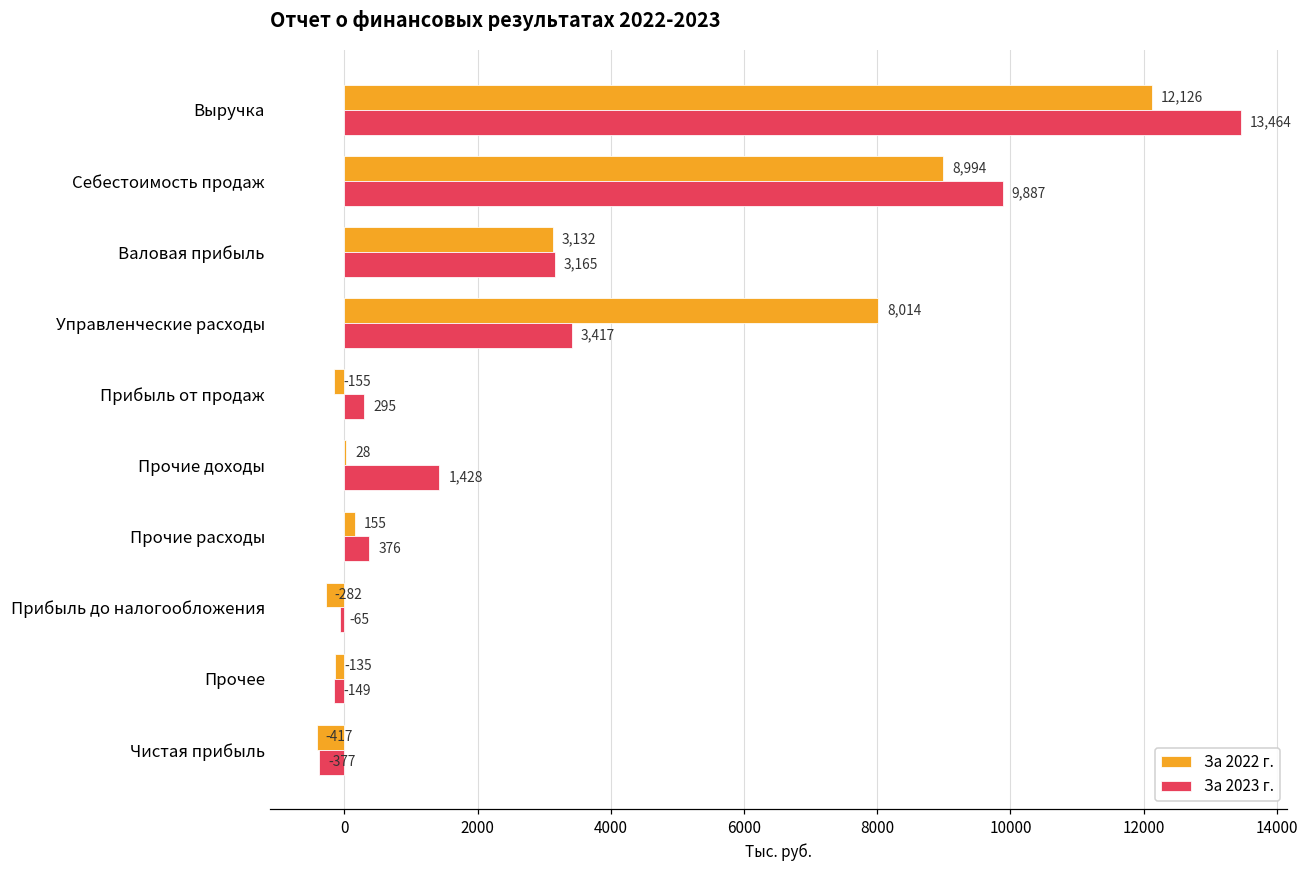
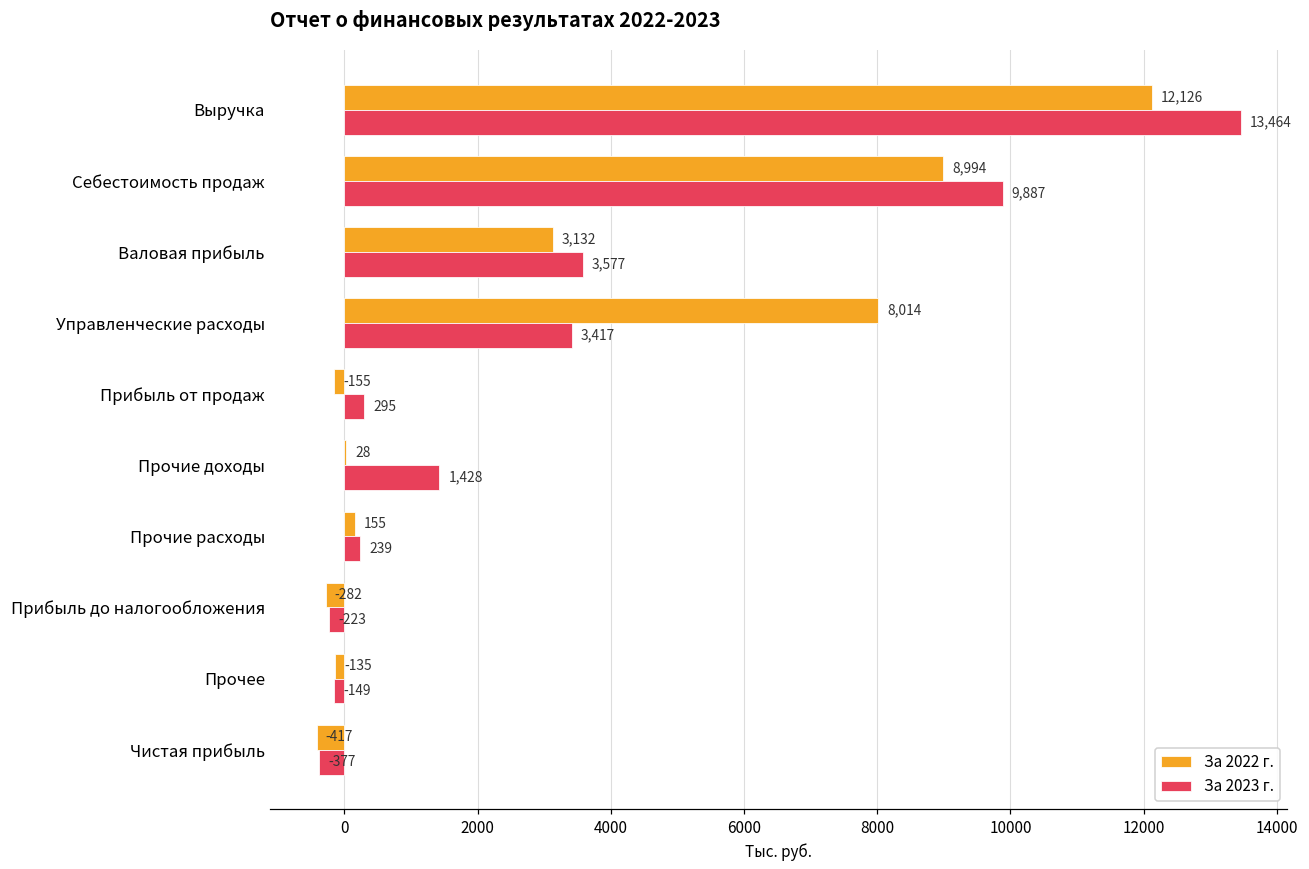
  {
    "За 2022 г.": {
      "Выручка": "12,126",
      "Себестоимость продаж": "8,994",
      "Валовая прибыль": "3,132",
      "Управленческие расходы": "8,014",
      "Прибыль от продаж": "-155",
      "Прочие доходы": "28",
      "Прочие расходы": "155",
      "Прибыль до налогообложения": "-282",
      "Прочее": "-135",
      "Чистая прибыль": "-417"
    },
    "За 2023 г.": {
      "Выручка": "13,464",
      "Себестоимость продаж": "9,887",
-     "Валовая прибыль": "3,165",
+     "Валовая прибыль": "3,577",
      "Управленческие расходы": "3,417",
      "Прибыль от продаж": "295",
      "Прочие доходы": "1,428",
-     "Прочие расходы": "376",
-     "Прибыль до налогообложения": "-65",
+     "Прочие расходы": "239",
+     "Прибыль до налогообложения": "-223",
      "Прочее": "-149",
      "Чистая прибыль": "-377"
    }
  }
